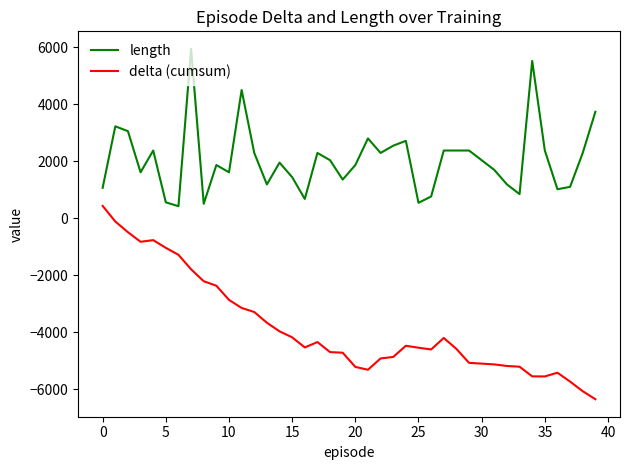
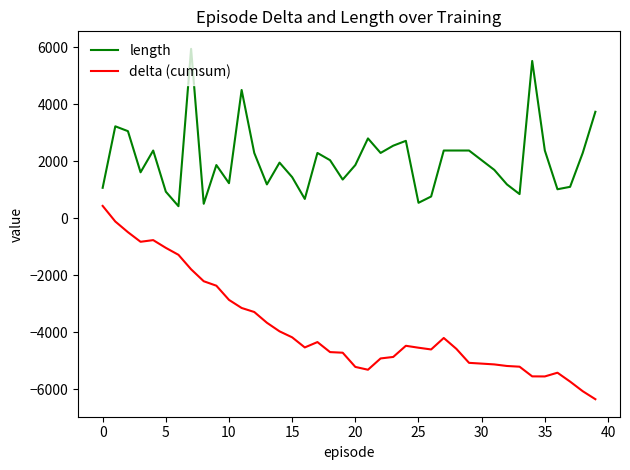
  {
    "length": {
      "0": 1100,
-     "5": 600,
-     "10": 1600,
+     "5": 900,
+     "10": 1200,
      "15": 1400,
      "20": 1900,
      "25": 500,
      "30": 2000,
      "35": 2400
    },
    "delta (cumsum)": {
      "0": 400,
      "5": -1000,
      "10": -2900,
      "15": -4200,
      "20": -5200,
      "25": -4500,
      "30": -5100,
      "35": -5600
    }
  }
